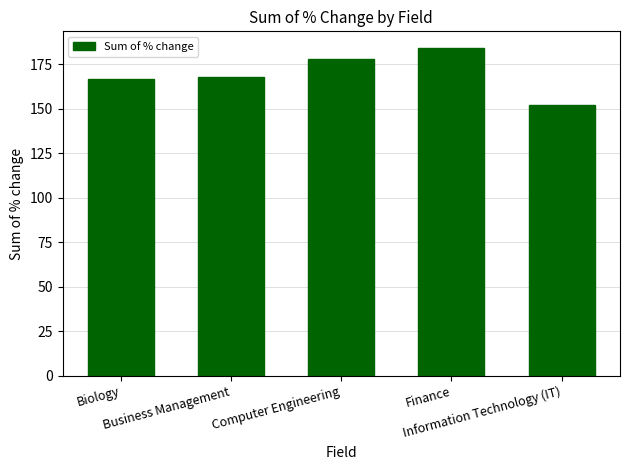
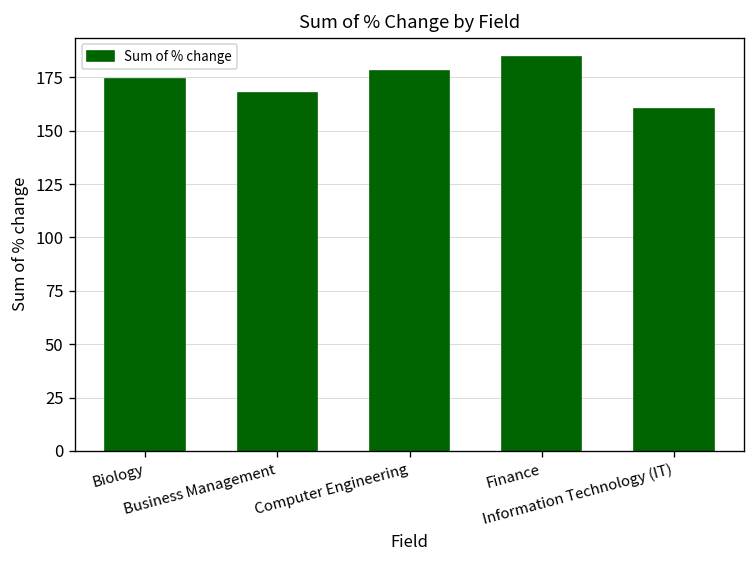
  {
-   "Biology": 167,
+   "Biology": 174,
    "Business Management": 168,
    "Computer Engineering": 178,
    "Finance": 184,
-   "Information Technology (IT)": 152
+   "Information Technology (IT)": 160
  }
